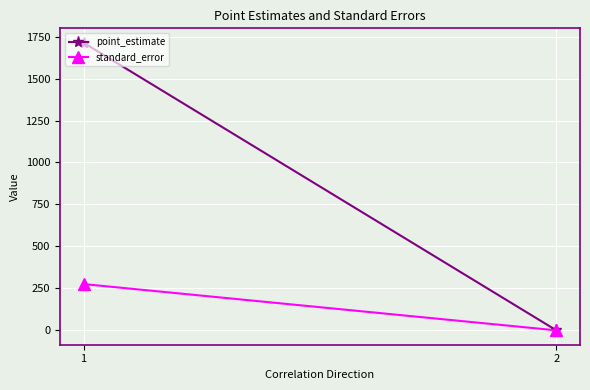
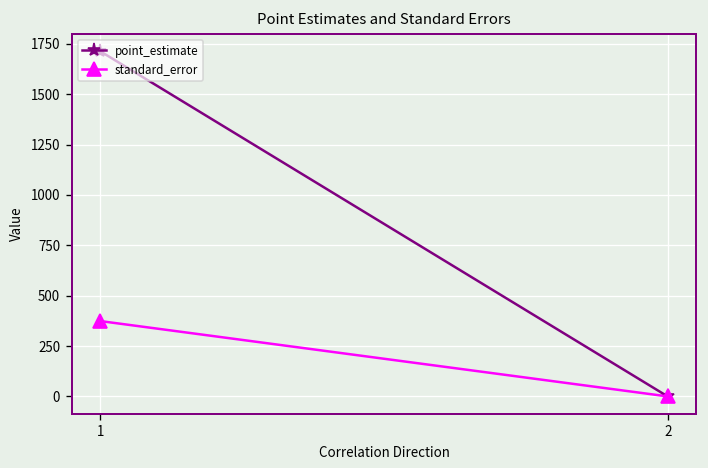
  {
    "standard_error": {
-     "1": 280
+     "1": 370
    }
  }
